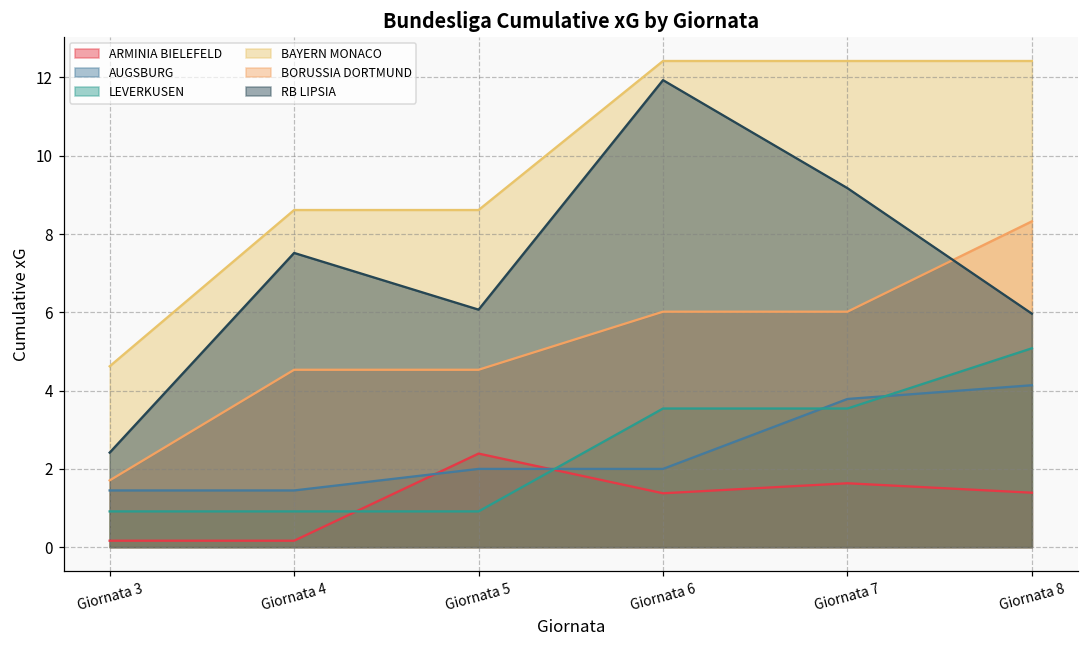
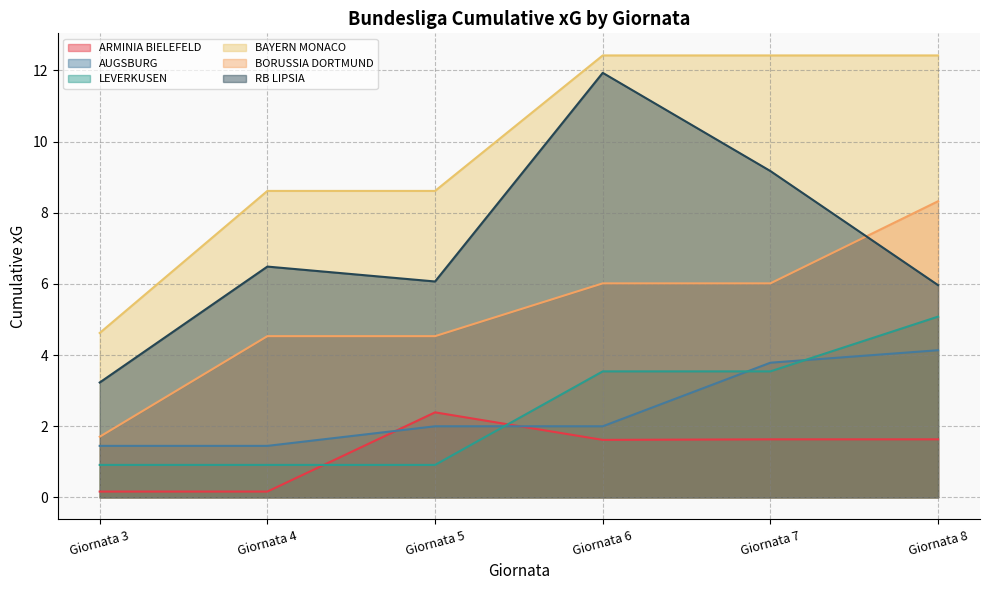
  {
    "ARMINIA BIELEFELD": {
      "Giornata 3": 0.2,
      "Giornata 4": 0.2,
      "Giornata 5": 2.4,
-     "Giornata 6": 1.4,
+     "Giornata 6": 1.6,
      "Giornata 7": 1.6,
-     "Giornata 8": 1.4
+     "Giornata 8": 1.6
    },
    "RB LIPSIA": {
-     "Giornata 3": 2.4,
-     "Giornata 4": 7.5,
+     "Giornata 3": 3.2,
+     "Giornata 4": 6.5,
      "Giornata 5": 6.1,
      "Giornata 6": 11.9,
      "Giornata 7": 9.2,
      "Giornata 8": 6.0
    }
  }
